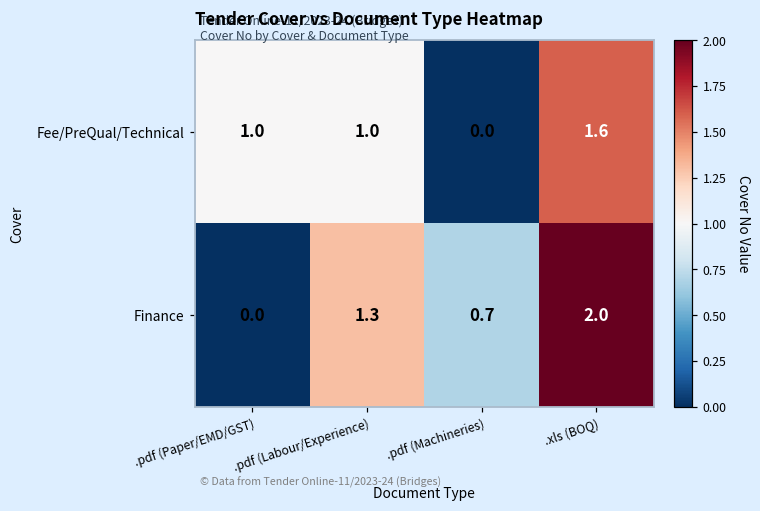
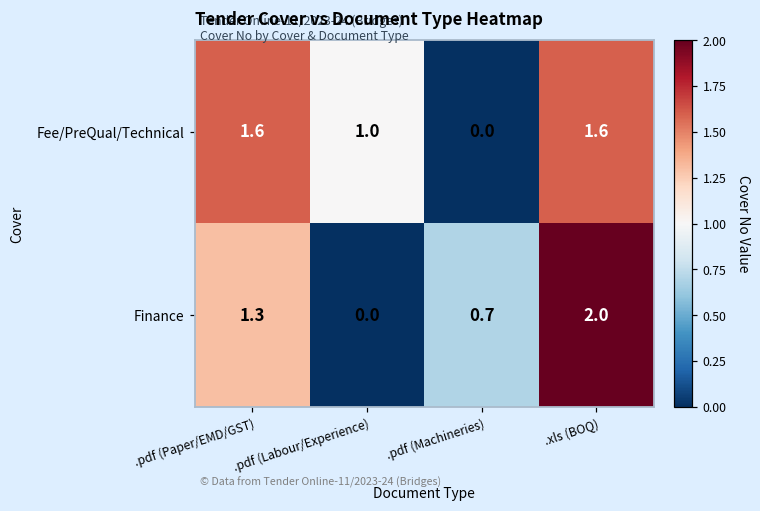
  {
    "Fee/PreQual/Technical": {
-     ".pdf (Paper/EMD/GST)": 1.0,
+     ".pdf (Paper/EMD/GST)": 1.6,
      ".pdf (Labour/Experience)": 1.0,
      ".pdf (Machineries)": 0.0,
      ".xls (BOQ)": 1.6
    },
    "Finance": {
-     ".pdf (Paper/EMD/GST)": 0.0,
-     ".pdf (Labour/Experience)": 1.3,
+     ".pdf (Paper/EMD/GST)": 1.3,
+     ".pdf (Labour/Experience)": 0.0,
      ".pdf (Machineries)": 0.7,
      ".xls (BOQ)": 2.0
    }
  }
